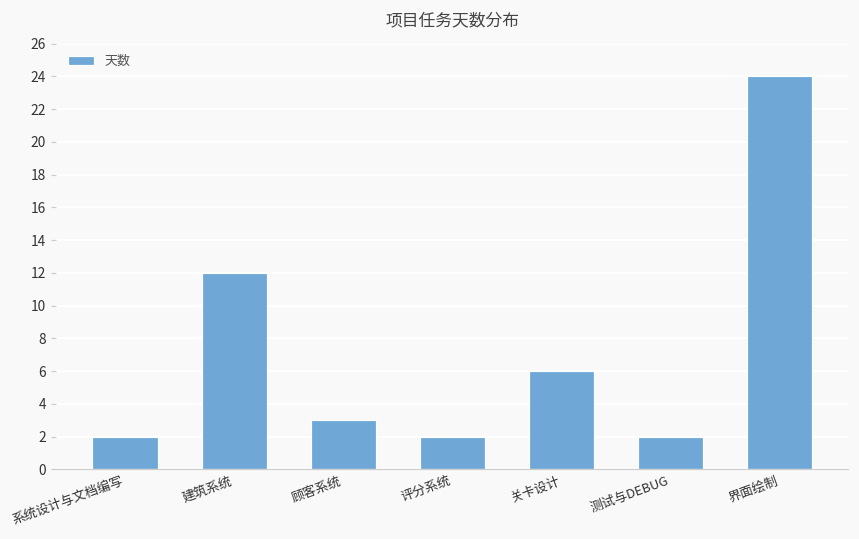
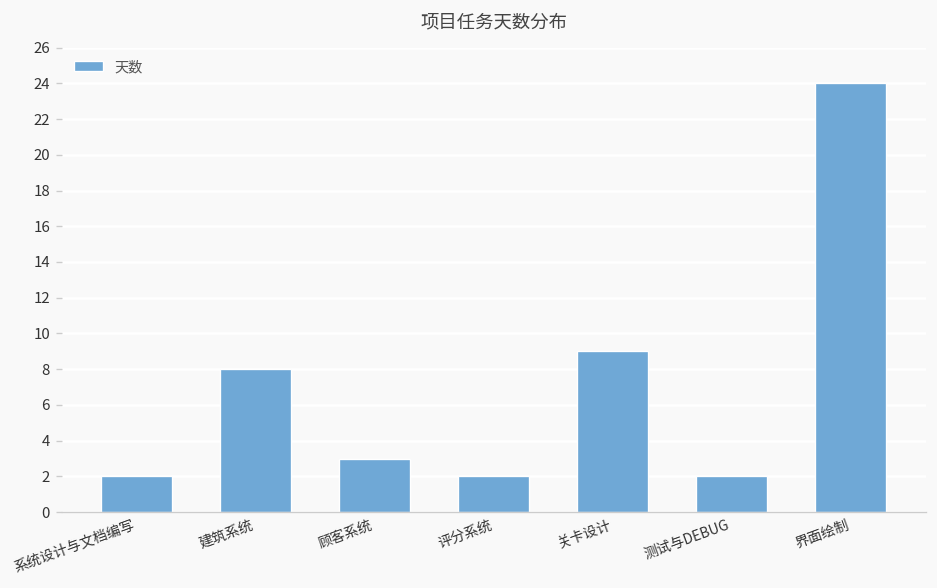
  {
    "系统设计与文档编写": 2,
-   "建筑系统": 12,
+   "建筑系统": 8,
    "顾客系统": 3,
    "评分系统": 2,
-   "关卡设计": 6,
+   "关卡设计": 9,
    "测试与DEBUG": 2,
    "界面绘制": 24
  }
